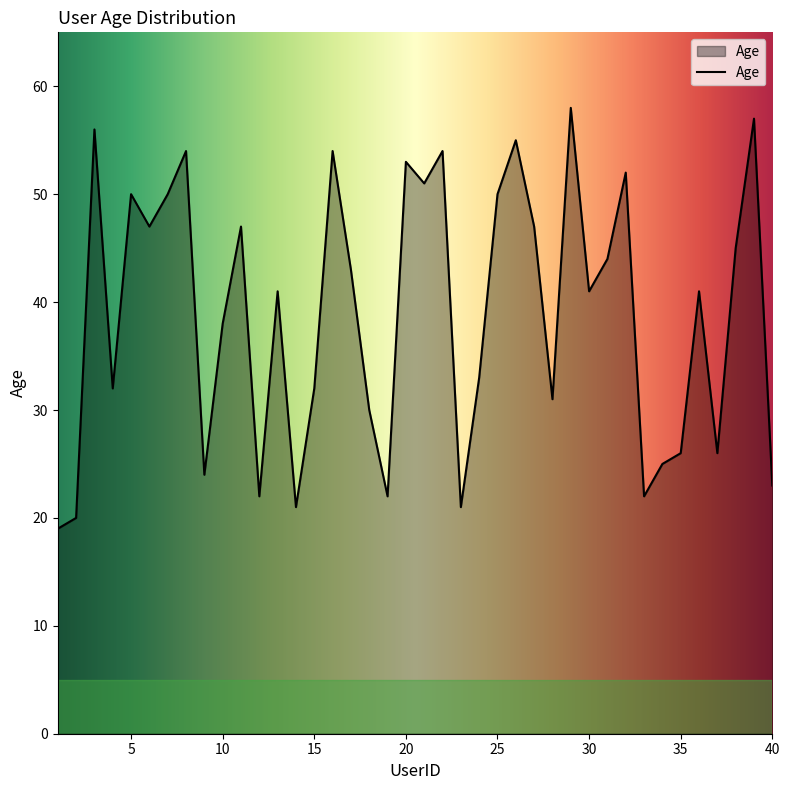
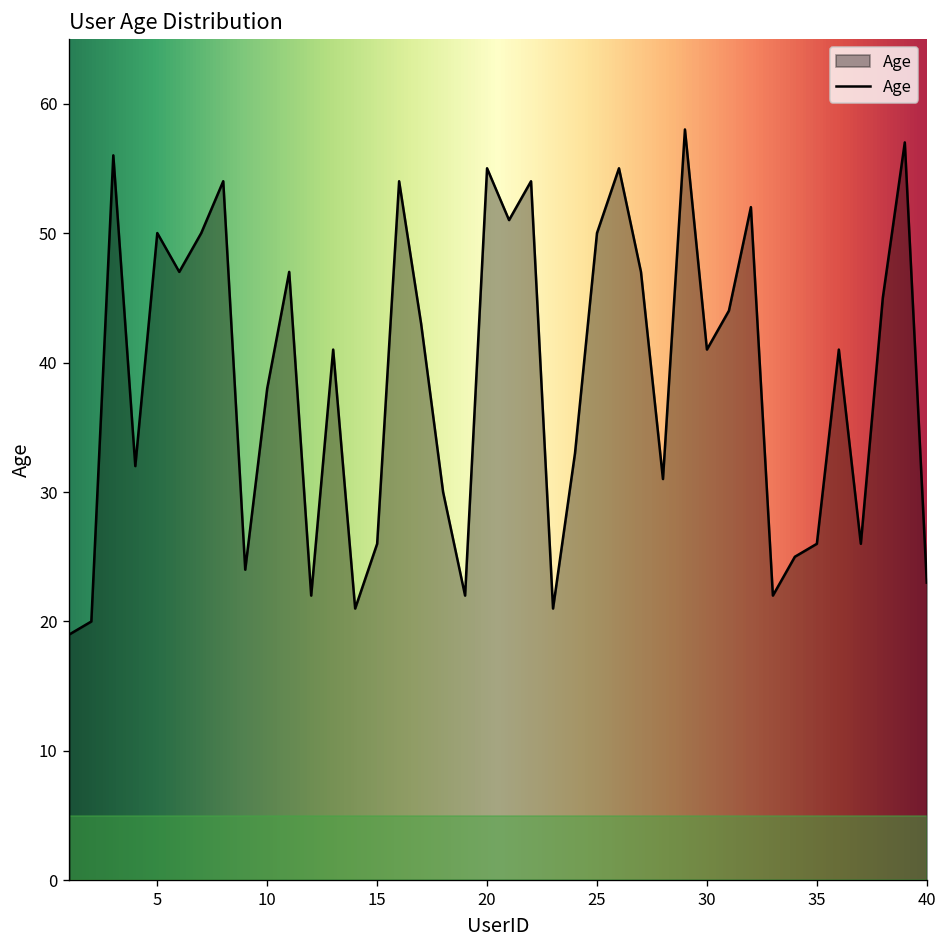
  {
    "5": 50,
    "10": 38,
-   "15": 32,
-   "20": 53,
+   "15": 26,
+   "20": 55,
    "25": 50,
    "30": 41,
    "35": 26,
    "40": 23
  }
